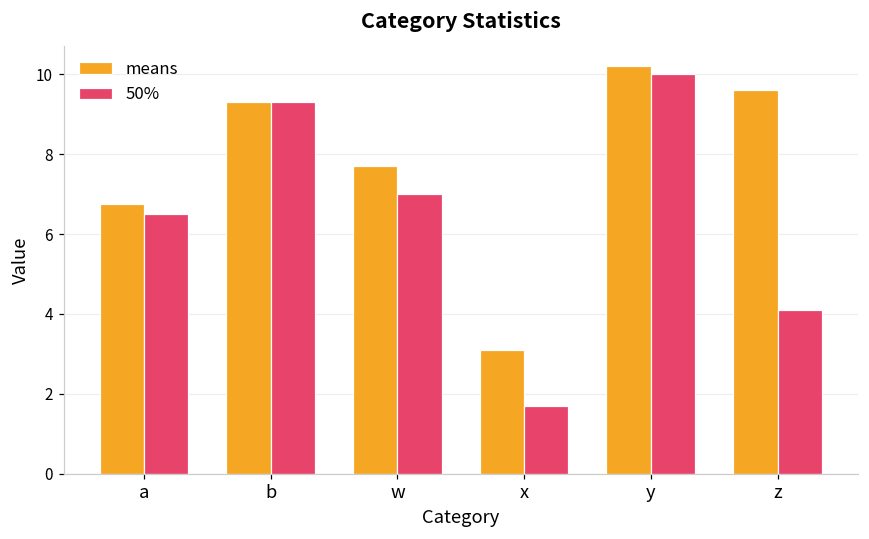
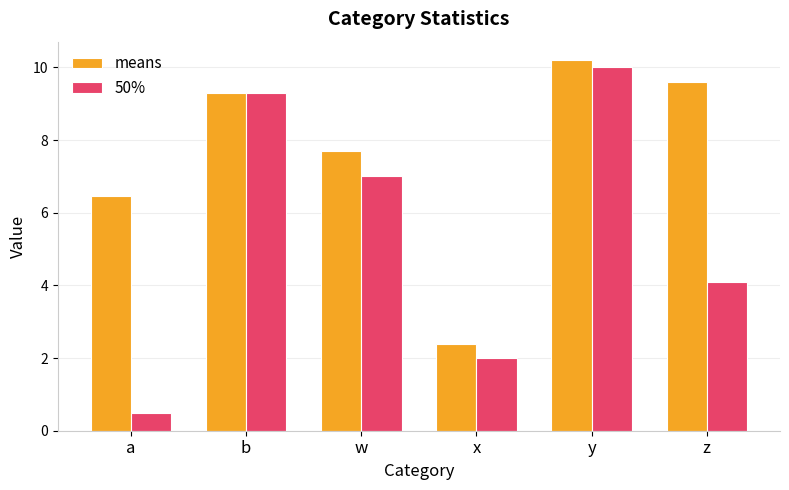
  {
    "means": {
-     "a": 6.8,
+     "a": 6.5,
      "b": 9.3,
      "w": 7.7,
-     "x": 3.1,
+     "x": 2.4,
      "y": 10.2,
      "z": 9.6
    },
    "50%": {
-     "a": 6.5,
+     "a": 0.5,
      "b": 9.3,
      "w": 7.0,
-     "x": 1.7,
+     "x": 2.0,
      "y": 10.0,
      "z": 4.1
    }
  }
